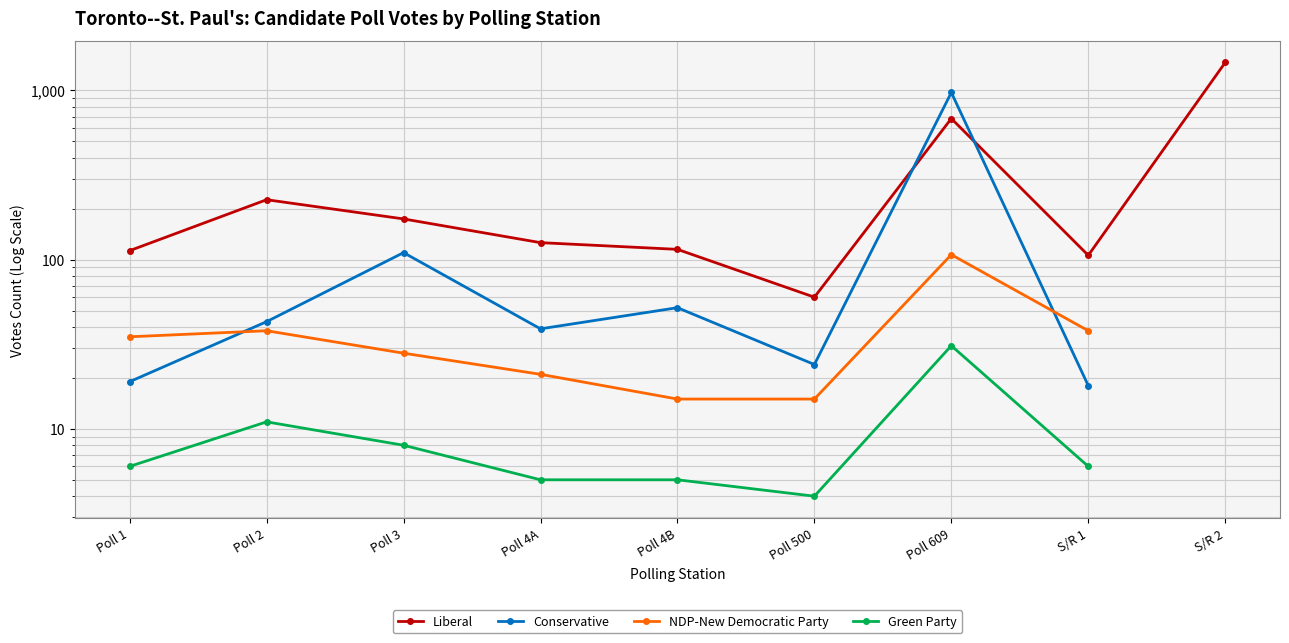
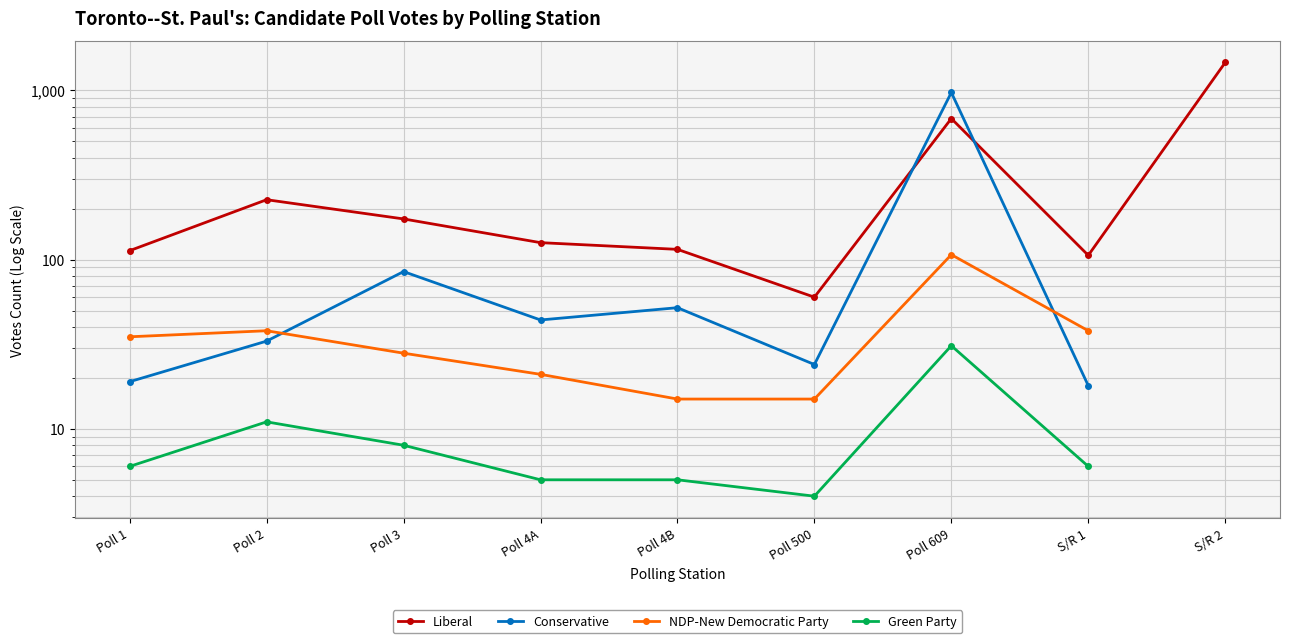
  {
    "Liberal": {
      "Poll 1": "110",
      "Poll 2": "230",
      "Poll 3": "170",
      "Poll 4A": "130",
      "Poll 4B": "120",
      "Poll 500": "60",
      "Poll 609": "680",
      "S/R 1": "110",
      "S/R 2": "1,500"
    },
    "Conservative": {
      "Poll 1": "19",
-     "Poll 2": "43",
-     "Poll 3": "110",
-     "Poll 4A": "39",
+     "Poll 2": "33",
+     "Poll 3": "90",
+     "Poll 4A": "44",
      "Poll 4B": "52",
      "Poll 500": "24",
      "Poll 609": "1,000",
      "S/R 1": "18"
    },
    "NDP-New Democratic Party": {
      "Poll 1": "35",
      "Poll 2": "38",
      "Poll 3": "28",
      "Poll 4A": "21",
      "Poll 4B": "15",
      "Poll 500": "15",
      "Poll 609": "110",
      "S/R 1": "38"
    },
    "Green Party": {
      "Poll 1": "6",
      "Poll 2": "11",
      "Poll 3": "8",
      "Poll 4A": "5",
      "Poll 4B": "5",
      "Poll 500": "4",
      "Poll 609": "31",
      "S/R 1": "6"
    }
  }
